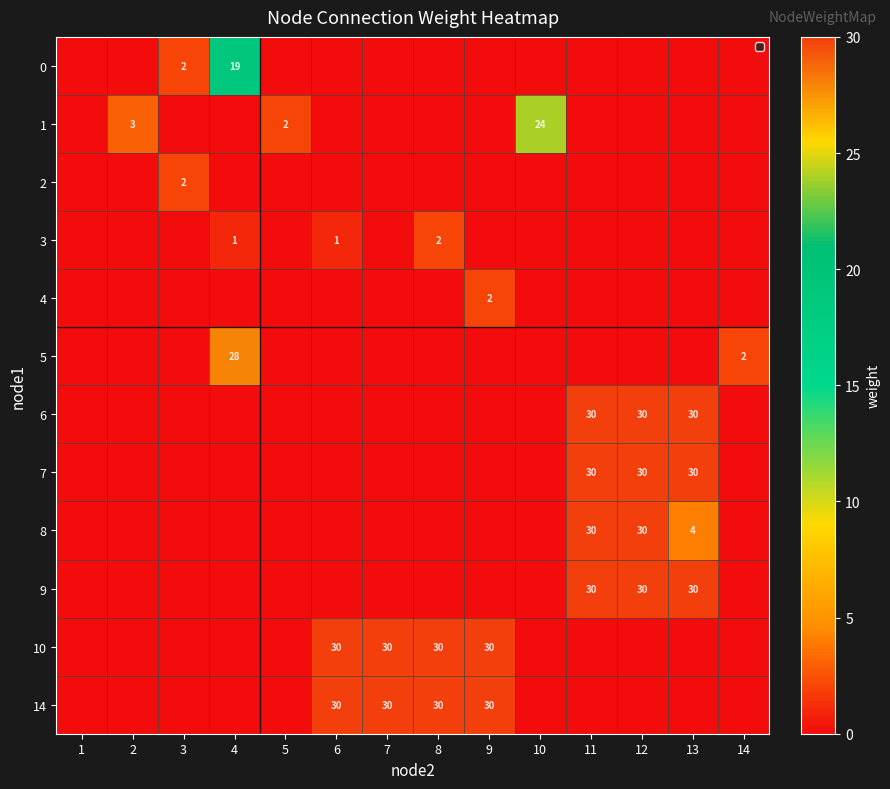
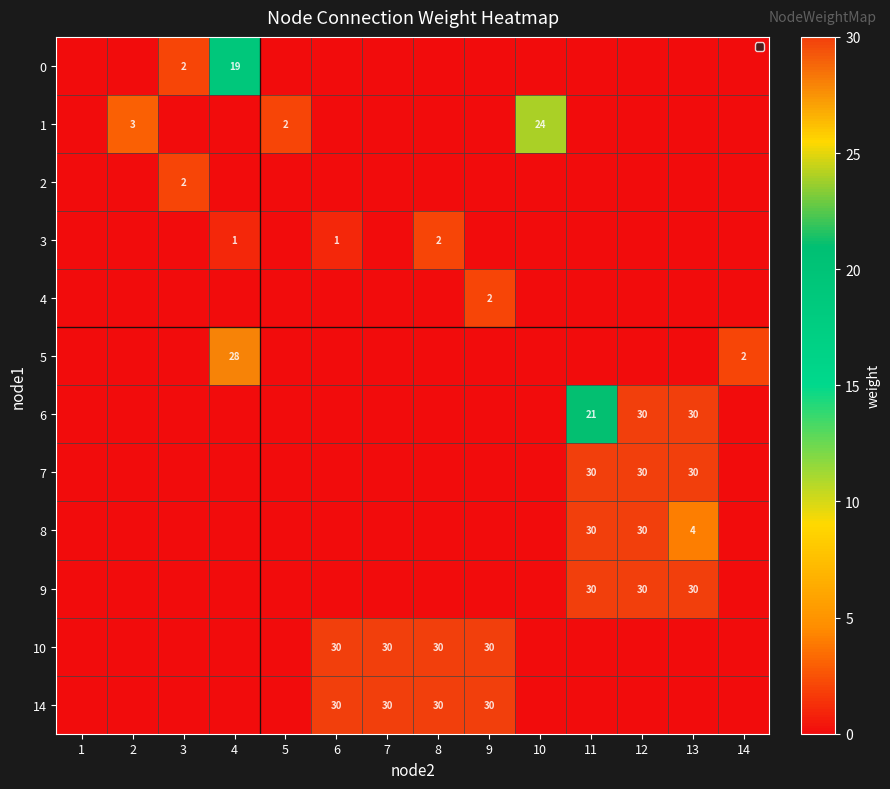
  {
    "0": {
      "3": 2,
      "4": 19
    },
    "1": {
      "2": 3,
      "5": 2,
      "10": 24
    },
    "2": {
      "3": 2
    },
    "3": {
      "4": 1,
      "6": 1,
      "8": 2
    },
    "4": {
      "9": 2
    },
    "5": {
      "4": 28,
      "14": 2
    },
    "6": {
-     "11": 30,
+     "11": 21,
      "12": 30,
      "13": 30
    },
    "7": {
      "11": 30,
      "12": 30,
      "13": 30
    },
    "8": {
      "11": 30,
      "12": 30,
      "13": 4
    },
    "9": {
      "11": 30,
      "12": 30,
      "13": 30
    },
    "10": {
      "6": 30,
      "7": 30,
      "8": 30,
      "9": 30
    },
    "14": {
      "6": 30,
      "7": 30,
      "8": 30,
      "9": 30
    }
  }
